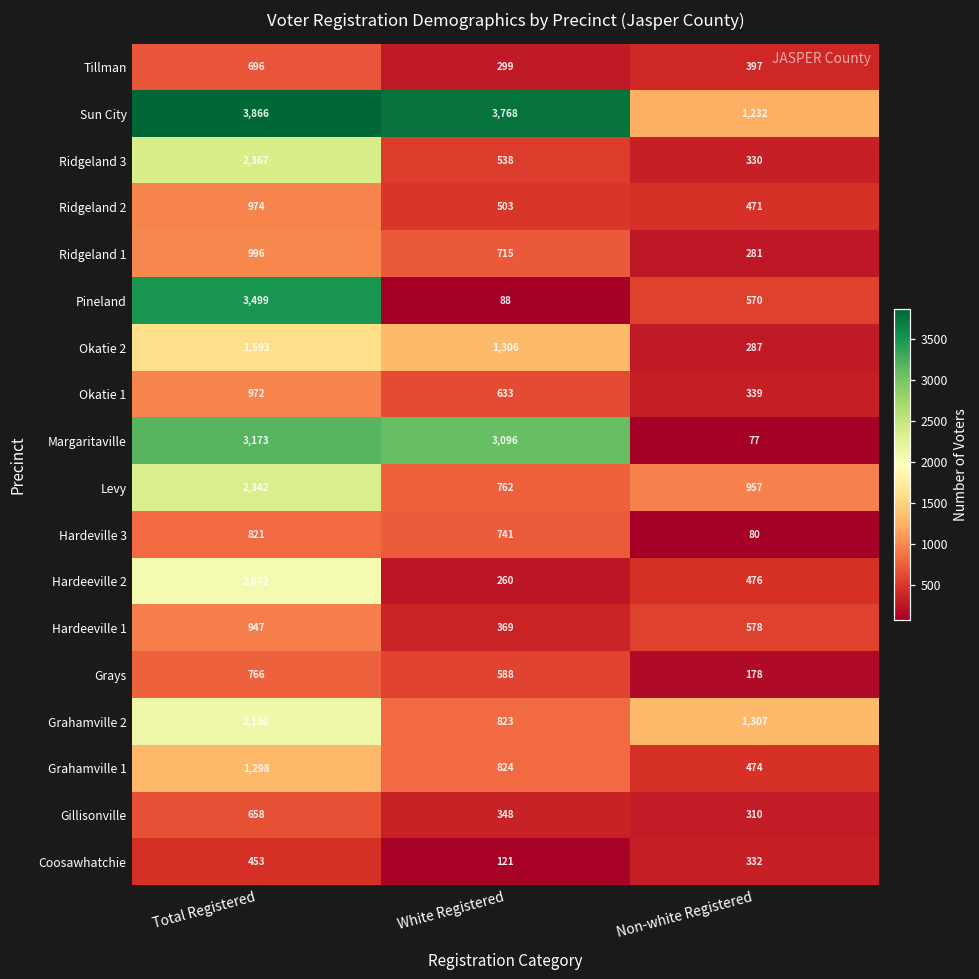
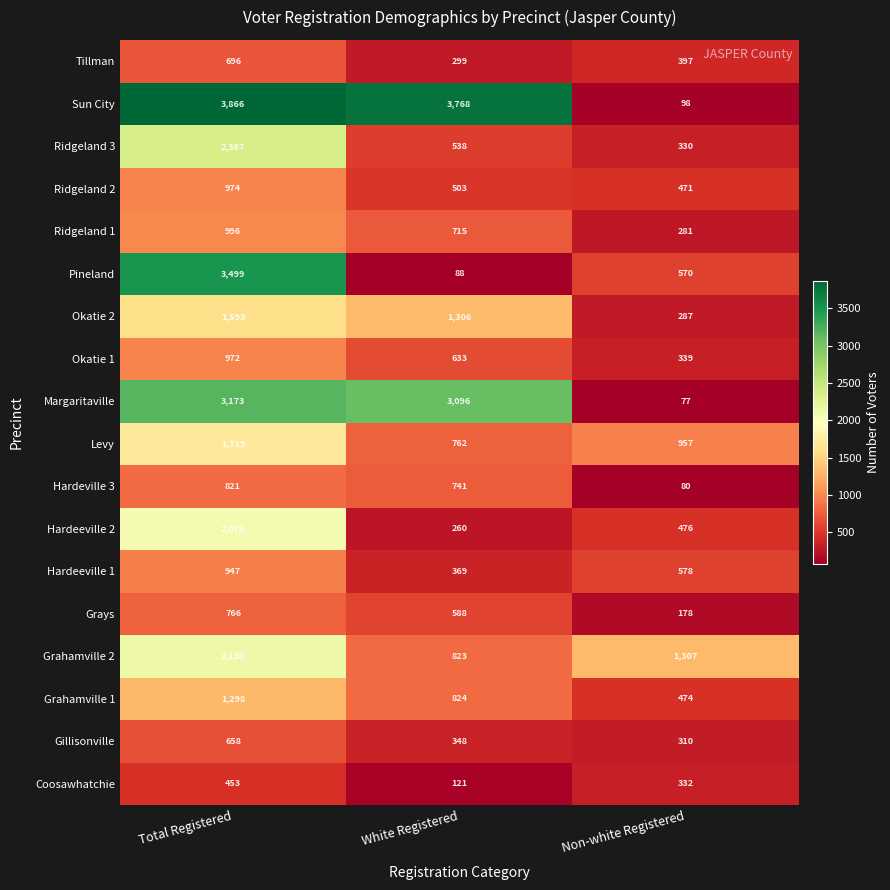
  {
    "Tillman": {
      "Total Registered": "696",
      "White Registered": "299"
    },
    "Sun City": {
      "Total Registered": "3,866",
      "White Registered": "3,768",
-     "Non-white Registered": "1,232"
+     "Non-white Registered": "98"
    },
    "Ridgeland 3": {
      "Total Registered": "2,367",
      "White Registered": "538",
      "Non-white Registered": "330"
    },
    "Ridgeland 2": {
      "Total Registered": "974",
      "White Registered": "503",
      "Non-white Registered": "471"
    },
    "Ridgeland 1": {
      "Total Registered": "996",
      "White Registered": "715",
      "Non-white Registered": "281"
    },
    "Pineland": {
      "Total Registered": "3,499",
      "White Registered": "88",
      "Non-white Registered": "570"
    },
    "Okatie 2": {
      "Total Registered": "1,593",
      "White Registered": "1,306",
      "Non-white Registered": "287"
    },
    "Okatie 1": {
      "Total Registered": "972",
      "White Registered": "633",
      "Non-white Registered": "339"
    },
    "Margaritaville": {
      "Total Registered": "3,173",
      "White Registered": "3,096",
      "Non-white Registered": "77"
    },
    "Levy": {
-     "Total Registered": "2,342",
+     "Total Registered": "1,719",
      "White Registered": "762",
      "Non-white Registered": "957"
    },
    "Hardeville 3": {
      "Total Registered": "821",
      "White Registered": "741",
      "Non-white Registered": "80"
    },
    "Hardeeville 2": {
      "Total Registered": "2,072",
      "White Registered": "260",
      "Non-white Registered": "476"
    },
    "Hardeeville 1": {
      "Total Registered": "947",
      "White Registered": "369",
      "Non-white Registered": "578"
    },
    "Grays": {
      "Total Registered": "766",
      "White Registered": "588",
      "Non-white Registered": "178"
    },
    "Grahamville 2": {
      "Total Registered": "2,130",
      "White Registered": "823",
      "Non-white Registered": "1,307"
    },
    "Grahamville 1": {
      "Total Registered": "1,298",
      "White Registered": "824",
      "Non-white Registered": "474"
    },
    "Gillisonville": {
      "Total Registered": "658",
      "White Registered": "348",
      "Non-white Registered": "310"
    },
    "Coosawhatchie": {
      "Total Registered": "453",
      "White Registered": "121",
      "Non-white Registered": "332"
    }
  }
